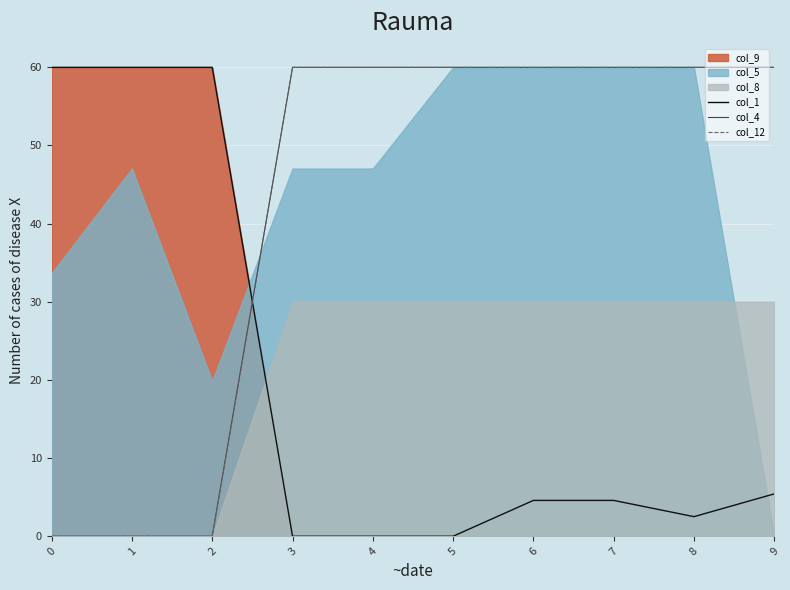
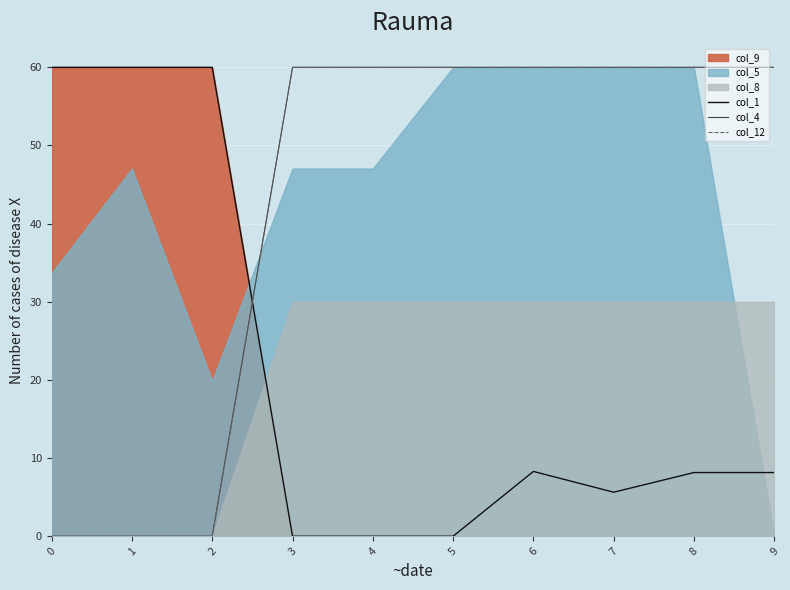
  {
    "col_1": {
-     "6": 5,
-     "7": 5,
-     "8": 3,
-     "9": 5
+     "6": 8,
+     "7": 6,
+     "8": 8,
+     "9": 8
    },
    "col_9": {
      "6": 0,
      "7": 0,
      "8": 0
    },
    "col_12": {
      "3": 60,
      "4": 60,
      "9": 60
    }
  }
